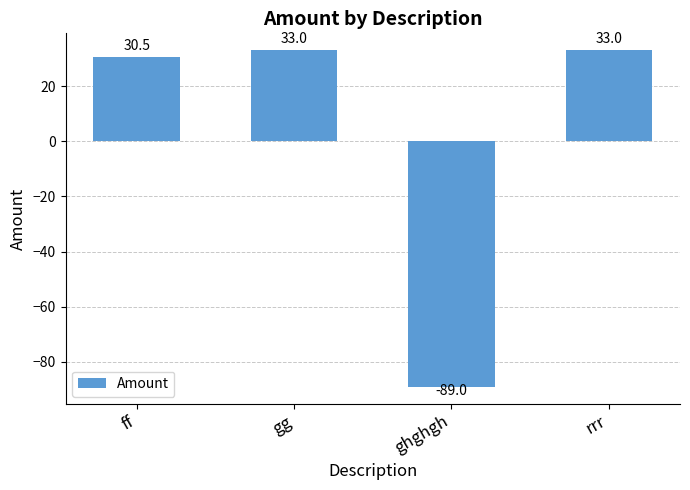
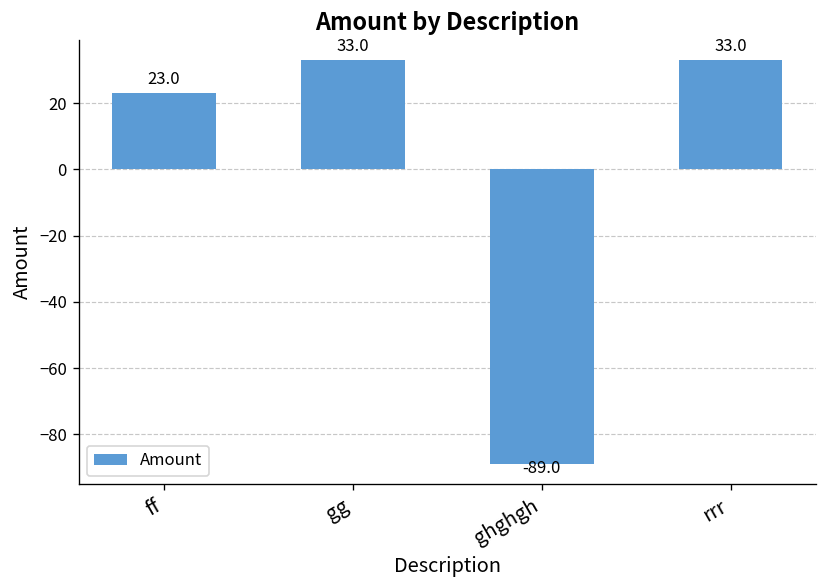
  {
-   "ff": 30.5,
+   "ff": 23.0,
    "gg": 33.0,
    "ghghgh": -89.0,
    "rrr": 33.0
  }
